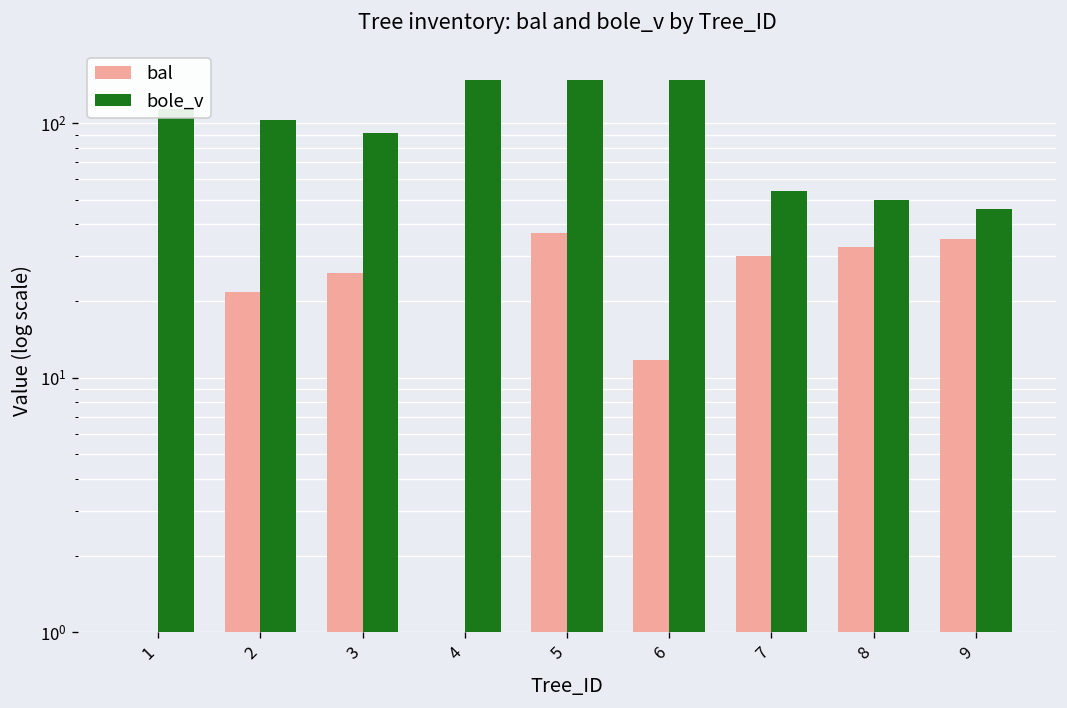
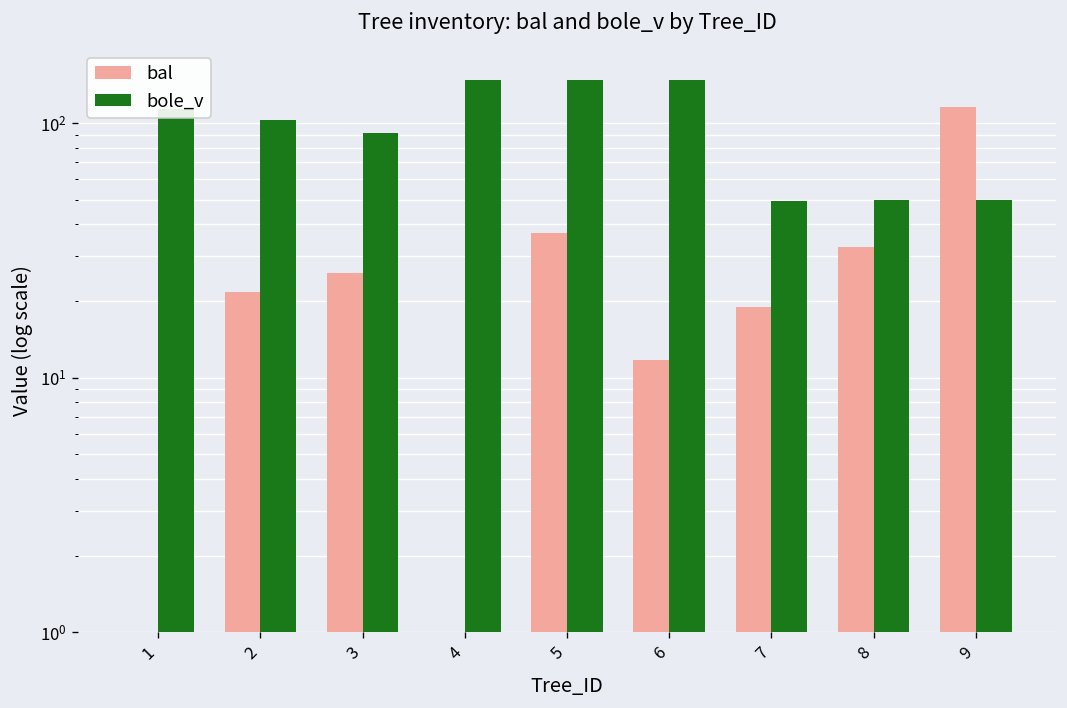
  {
    "bal": {
      "2": 22,
      "3": 26,
      "5": 37,
      "6": 12,
-     "7": 30,
+     "7": 19,
      "8": 33,
-     "9": 35
+     "9": 120
    },
    "bole_v": {
      "2": 100,
      "3": 91,
      "4": 150,
      "5": 150,
      "6": 150,
-     "7": 54,
+     "7": 49,
      "8": 50,
-     "9": 46
+     "9": 50
    }
  }
